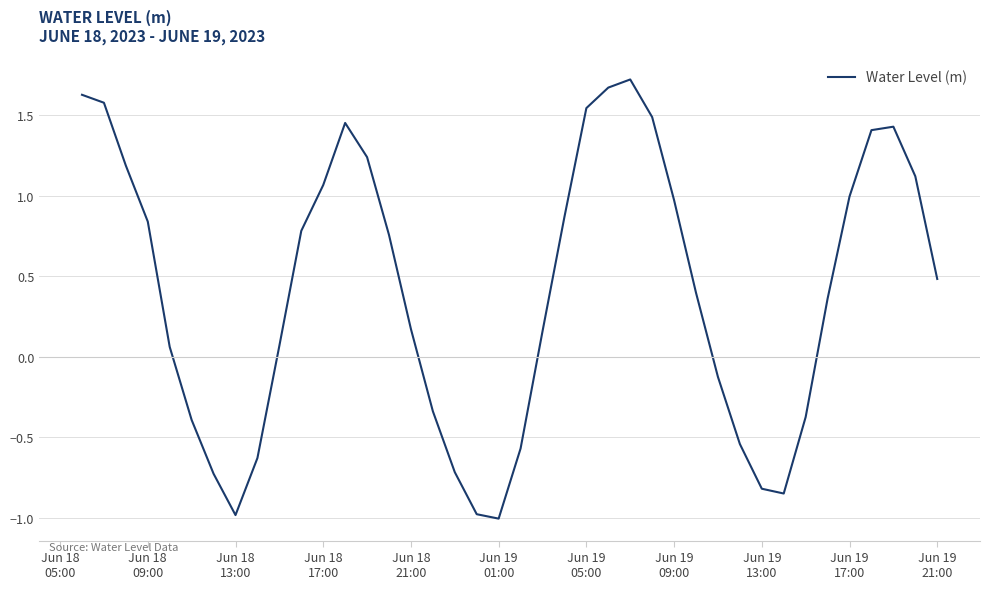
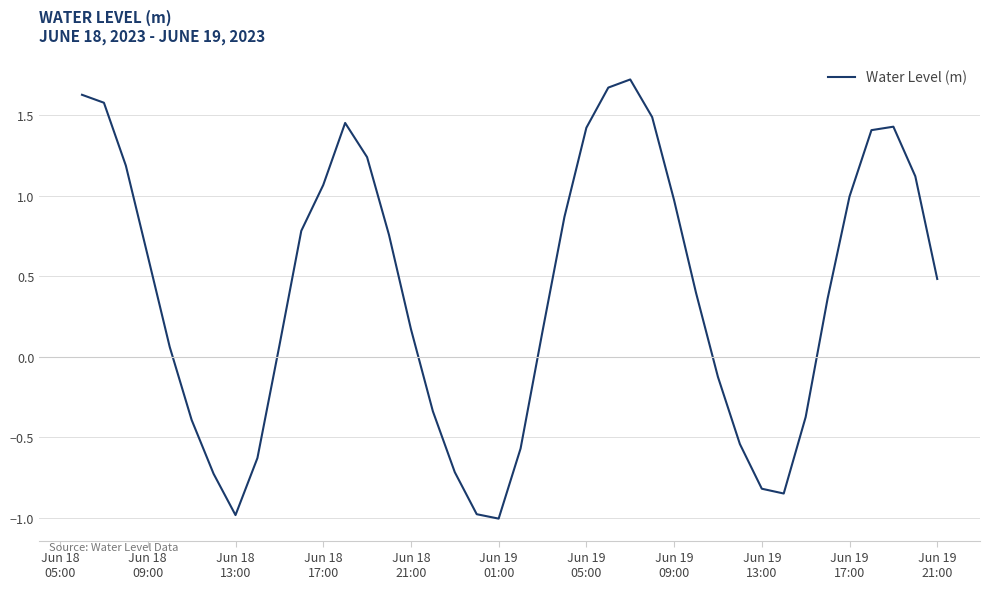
  {
-   "Jun 18 09:00": 0.84,
+   "Jun 18 09:00": 0.63,
    "Jun 18 13:00": -0.98,
    "Jun 18 17:00": 1.07,
    "Jun 18 21:00": 0.17,
    "Jun 19 01:00": -1.01,
-   "Jun 19 05:00": 1.54,
+   "Jun 19 05:00": 1.42,
    "Jun 19 09:00": 0.97,
    "Jun 19 13:00": -0.82,
    "Jun 19 17:00": 1.00,
    "Jun 19 21:00": 0.48
  }
